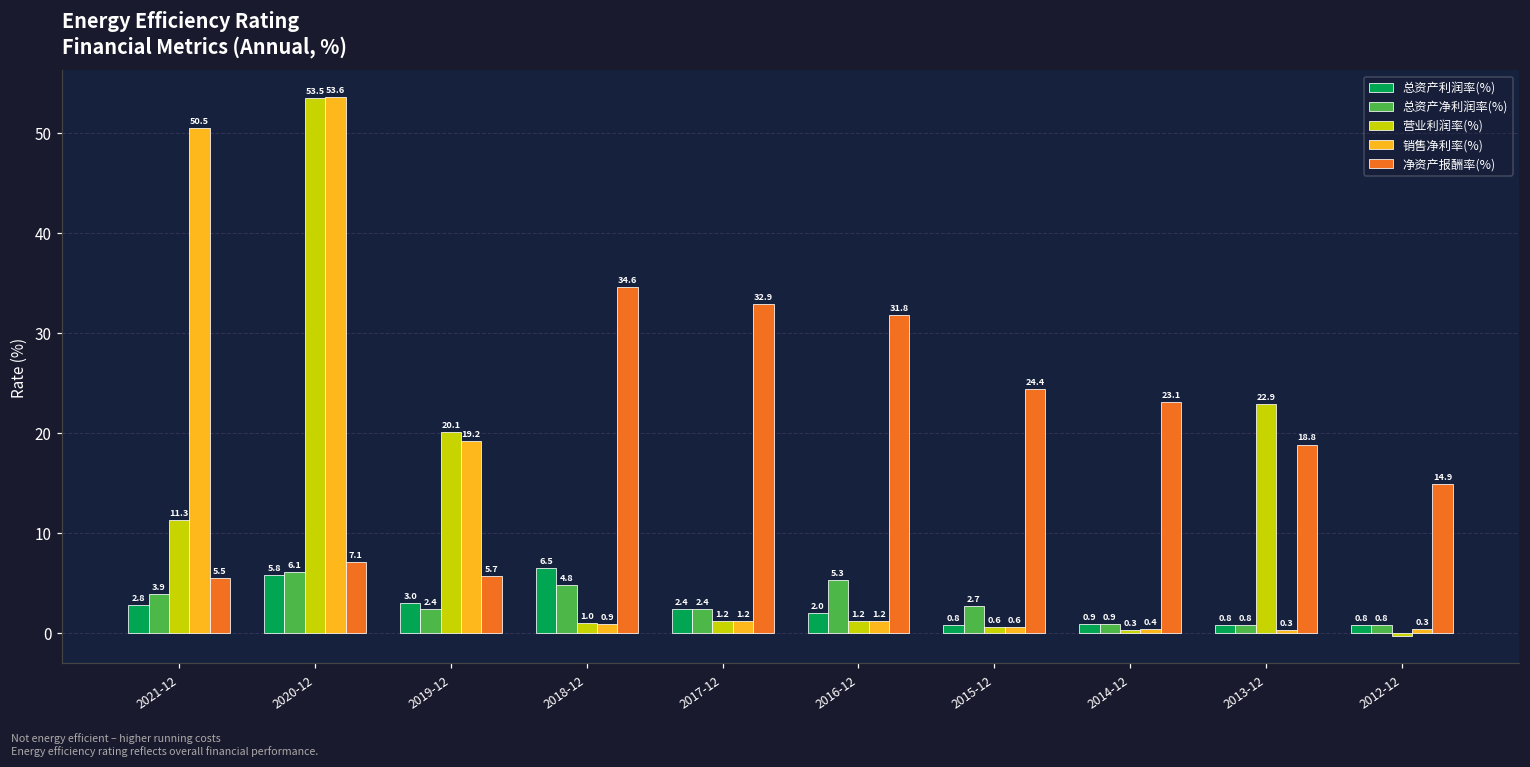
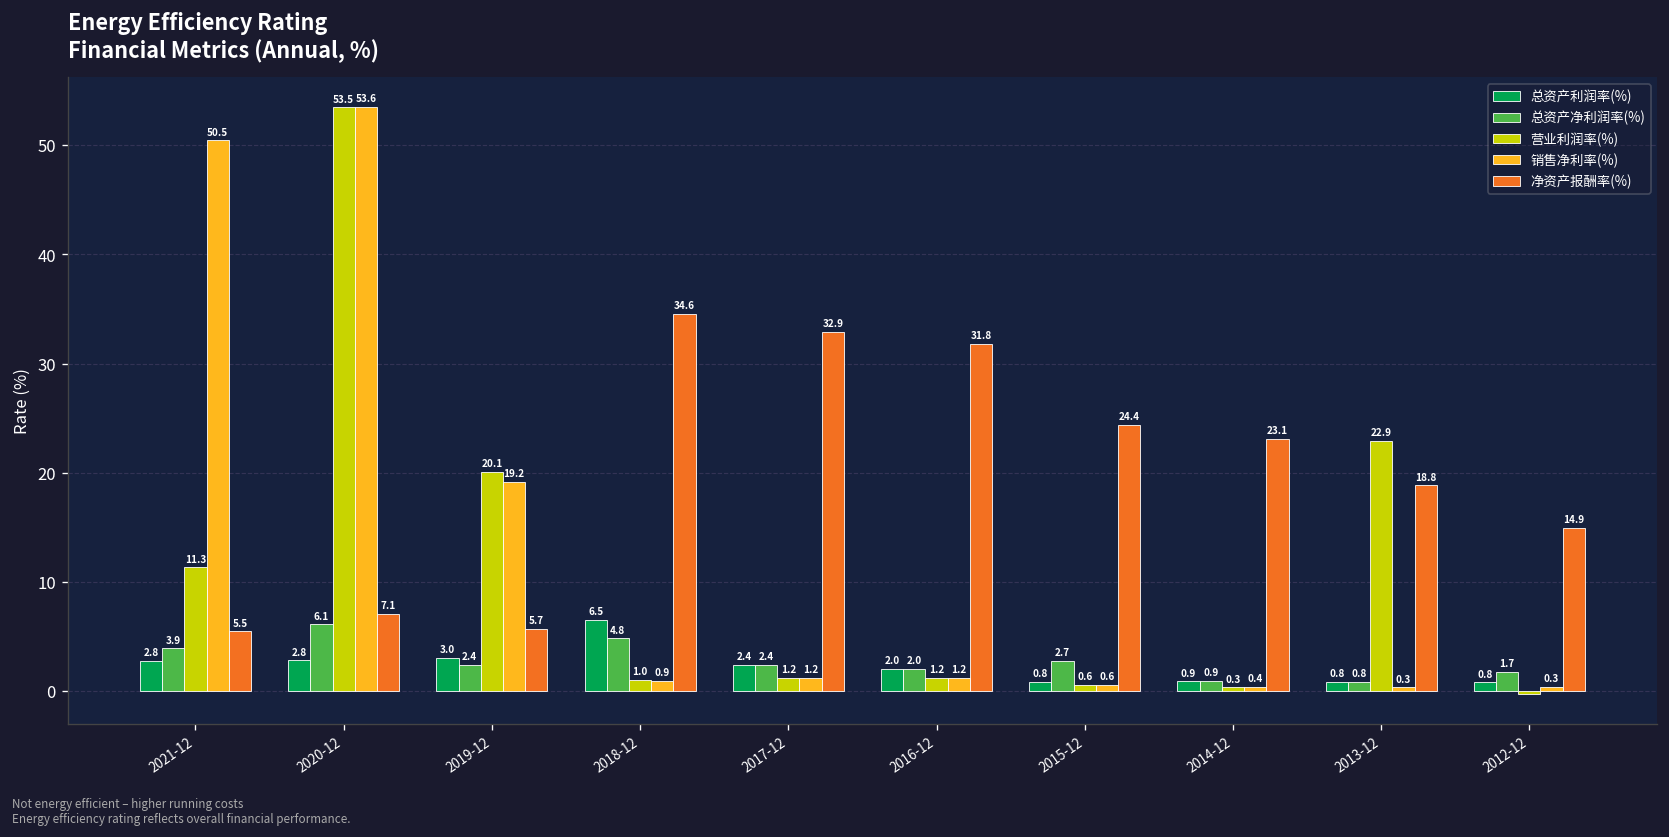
  {
    "总资产利润率(%)": {
      "2021-12": 2.8,
-     "2020-12": 5.8,
+     "2020-12": 2.8,
      "2019-12": 3.0,
      "2018-12": 6.5,
      "2017-12": 2.4,
      "2016-12": 2.0,
      "2015-12": 0.8,
      "2014-12": 0.9,
      "2013-12": 0.8,
      "2012-12": 0.8
    },
    "总资产净利润率(%)": {
      "2021-12": 3.9,
      "2020-12": 6.1,
      "2019-12": 2.4,
      "2018-12": 4.8,
      "2017-12": 2.4,
-     "2016-12": 5.3,
+     "2016-12": 2.0,
      "2015-12": 2.7,
      "2014-12": 0.9,
      "2013-12": 0.8,
-     "2012-12": 0.8
+     "2012-12": 1.7
    },
    "营业利润率(%)": {
      "2021-12": 11.3,
      "2020-12": 53.5,
      "2019-12": 20.1,
      "2018-12": 1.0,
      "2017-12": 1.2,
      "2016-12": 1.2,
      "2015-12": 0.6,
      "2014-12": 0.3,
      "2013-12": 22.9
    },
    "销售净利率(%)": {
      "2021-12": 50.5,
      "2020-12": 53.6,
      "2019-12": 19.2,
      "2018-12": 0.9,
      "2017-12": 1.2,
      "2016-12": 1.2,
      "2015-12": 0.6,
      "2014-12": 0.4,
      "2013-12": 0.3,
      "2012-12": 0.3
    },
    "净资产报酬率(%)": {
      "2021-12": 5.5,
      "2020-12": 7.1,
      "2019-12": 5.7,
      "2018-12": 34.6,
      "2017-12": 32.9,
      "2016-12": 31.8,
      "2015-12": 24.4,
      "2014-12": 23.1,
      "2013-12": 18.8,
      "2012-12": 14.9
    }
  }
